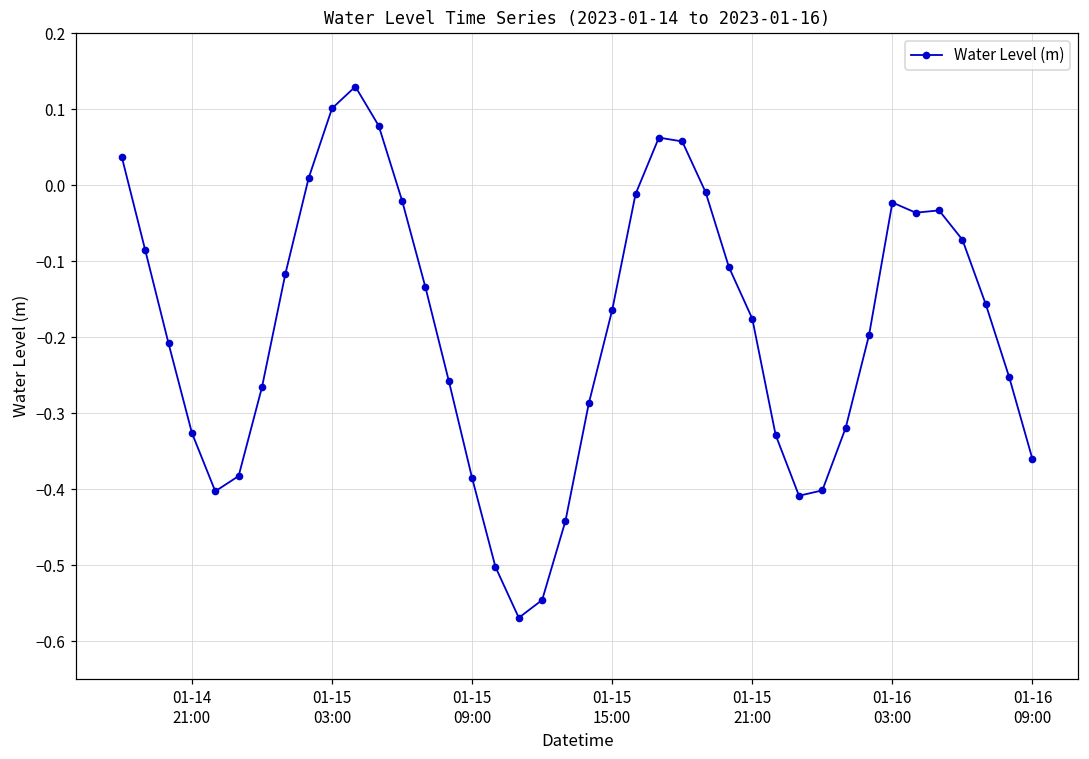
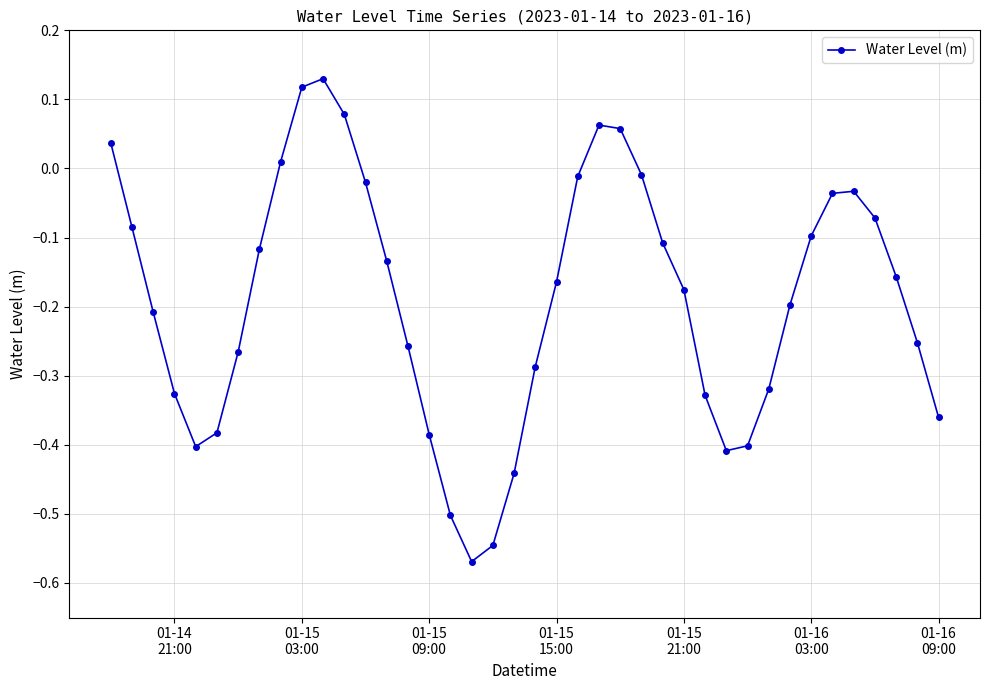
  {
    "01-14 21:00": -0.33,
-   "01-15 03:00": 0.10,
+   "01-15 03:00": 0.12,
    "01-15 09:00": -0.39,
    "01-15 15:00": -0.16,
    "01-15 21:00": -0.18,
-   "01-16 03:00": -0.02,
+   "01-16 03:00": -0.10,
    "01-16 09:00": -0.36
  }
